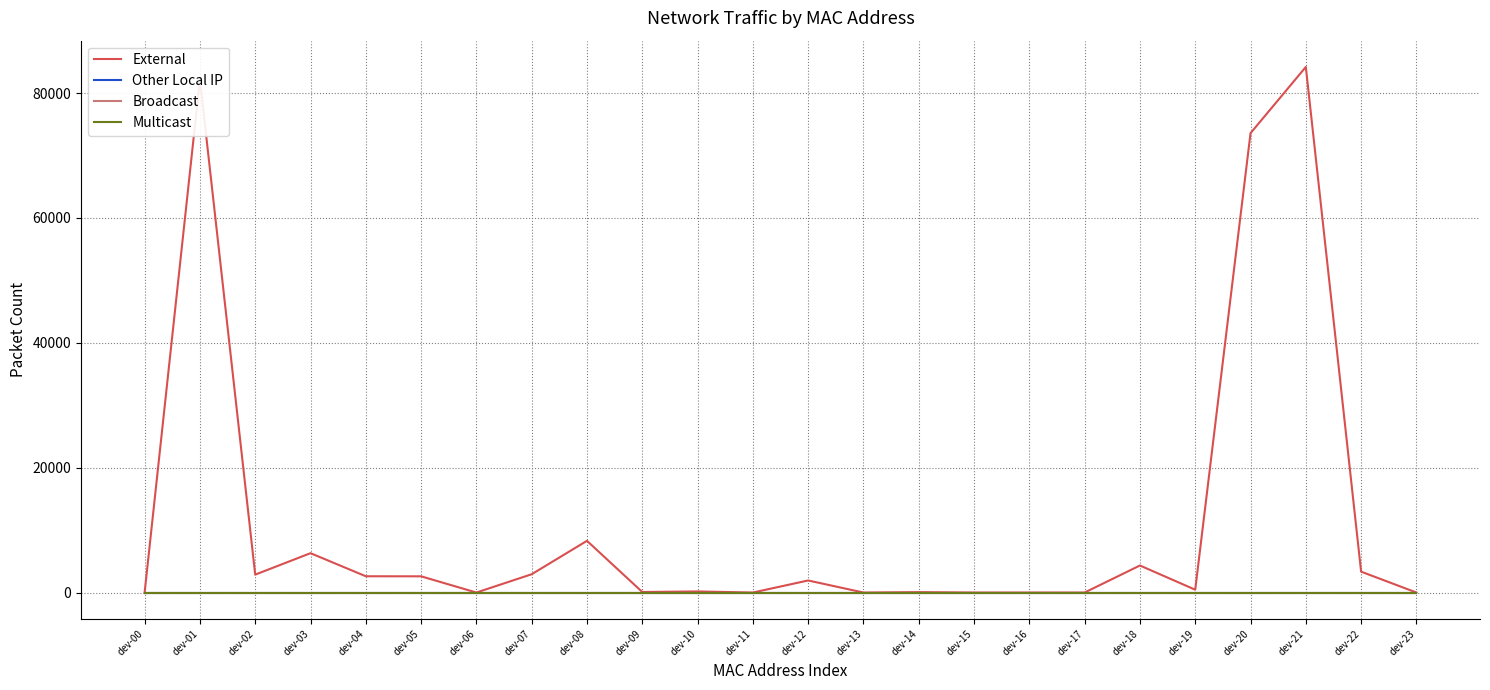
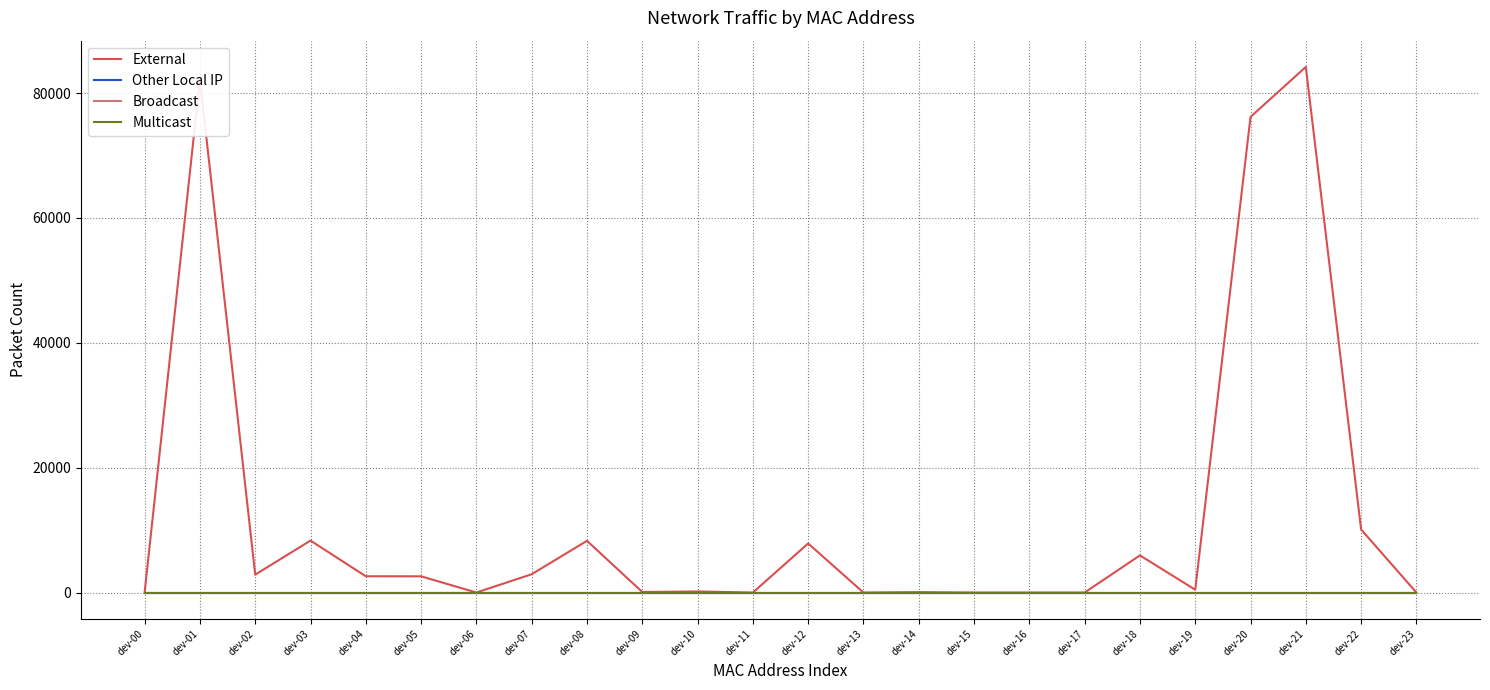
  {
    "External": {
      "dev-02": 3000,
-     "dev-03": 6000,
+     "dev-03": 8000,
      "dev-04": 3000,
      "dev-05": 3000,
      "dev-07": 3000,
      "dev-08": 8000,
-     "dev-12": 2000,
-     "dev-18": 4000,
+     "dev-12": 8000,
+     "dev-18": 6000,
      "dev-19": 0,
-     "dev-20": 74000,
+     "dev-20": 76000,
      "dev-21": 84000,
-     "dev-22": 3000
+     "dev-22": 10000
    },
    "Multicast": {
      "dev-01": 0,
      "dev-02": 0,
      "dev-03": 0,
      "dev-04": 0,
      "dev-05": 0,
      "dev-07": 0,
      "dev-08": 0,
      "dev-12": 0,
      "dev-18": 0,
      "dev-19": 0,
      "dev-20": 0,
      "dev-21": 0,
      "dev-22": 0
    }
  }
